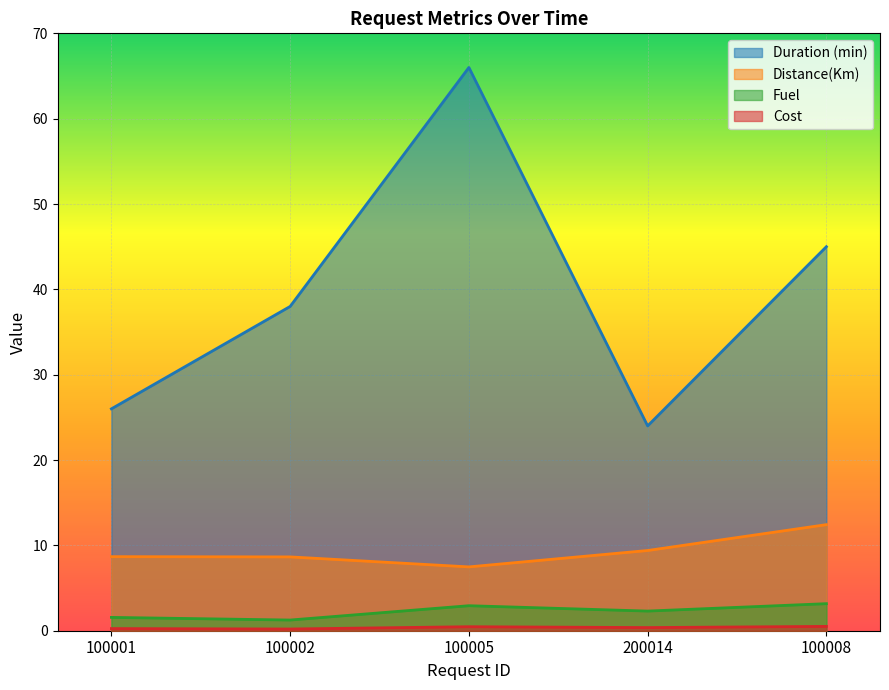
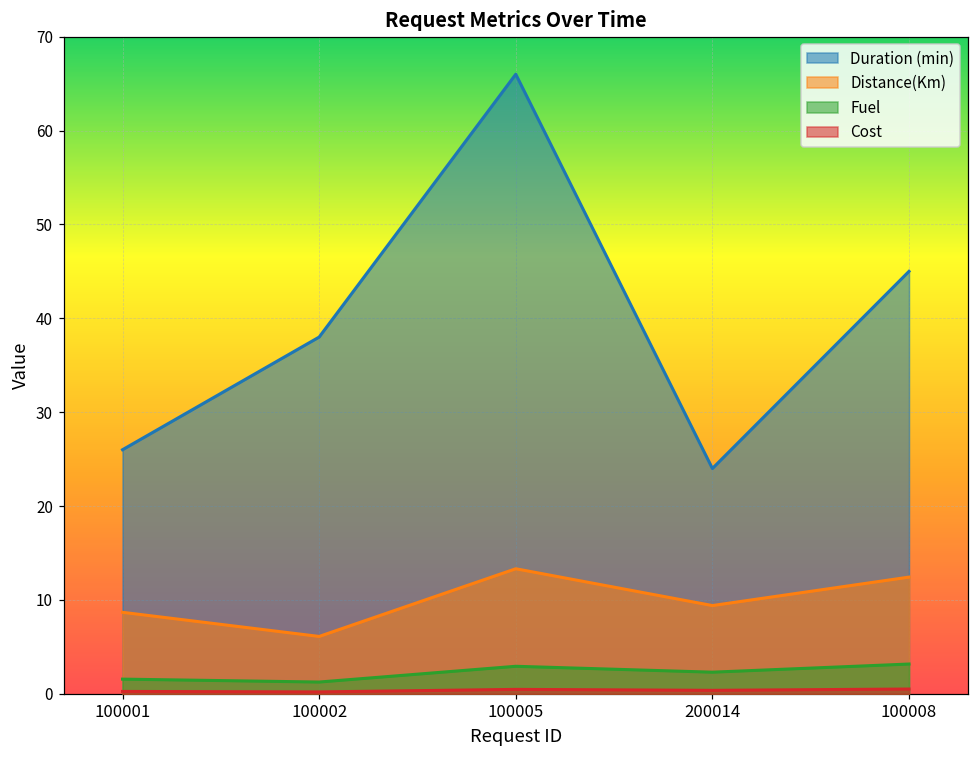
  {
    "Duration (min)": {
      "100001": 26,
      "100002": 38,
      "100005": 66,
      "200014": 24,
      "100008": 45
    },
    "Distance(Km)": {
      "100001": 9,
-     "100002": 9,
-     "100005": 7,
+     "100002": 6,
+     "100005": 13,
      "200014": 9,
      "100008": 12
    },
    "Fuel": {
      "100001": 2,
      "100002": 1,
      "100005": 3,
      "200014": 2,
      "100008": 3
    },
    "Cost": {
      "100001": 0,
      "100002": 0,
      "100005": 0,
      "200014": 0,
      "100008": 1
    }
  }
